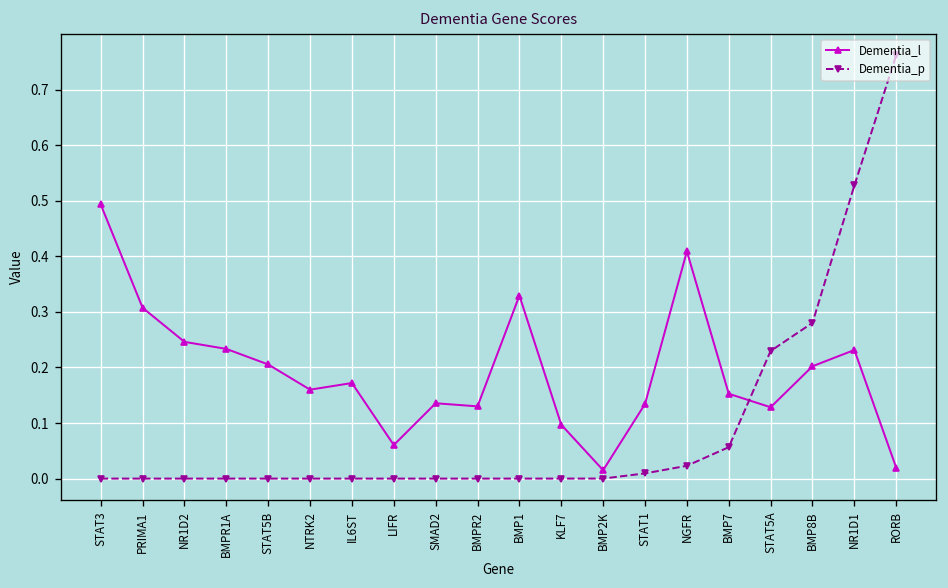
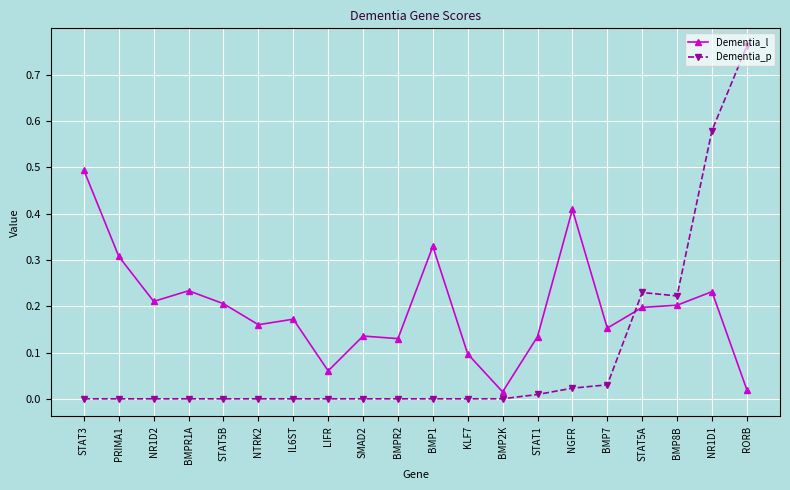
  {
    "Dementia_l": {
      "STAT3": 0.49,
      "PRIMA1": 0.31,
-     "NR1D2": 0.25,
+     "NR1D2": 0.21,
      "BMPR1A": 0.23,
      "STAT5B": 0.21,
      "NTRK2": 0.16,
      "IL6ST": 0.17,
      "LIFR": 0.06,
      "SMAD2": 0.14,
      "BMPR2": 0.13,
      "BMP1": 0.33,
      "KLF7": 0.10,
      "BMP2K": 0.02,
      "STAT1": 0.13,
      "NGFR": 0.41,
      "BMP7": 0.15,
-     "STAT5A": 0.13,
+     "STAT5A": 0.20,
      "BMP8B": 0.20,
      "NR1D1": 0.23,
      "RORB": 0.02
    },
    "Dementia_p": {
      "STAT3": 0.00,
      "PRIMA1": 0.00,
      "NR1D2": 0.00,
      "BMPR1A": 0.00,
      "STAT5B": 0.00,
      "NTRK2": 0.00,
      "IL6ST": 0.00,
      "LIFR": 0.00,
      "SMAD2": 0.00,
      "BMPR2": 0.00,
      "BMP1": 0.00,
      "KLF7": 0.00,
      "BMP2K": 0.00,
      "STAT1": 0.01,
      "NGFR": 0.02,
-     "BMP7": 0.06,
+     "BMP7": 0.03,
      "STAT5A": 0.23,
-     "BMP8B": 0.28,
-     "NR1D1": 0.53
+     "BMP8B": 0.22,
+     "NR1D1": 0.58
    }
  }
